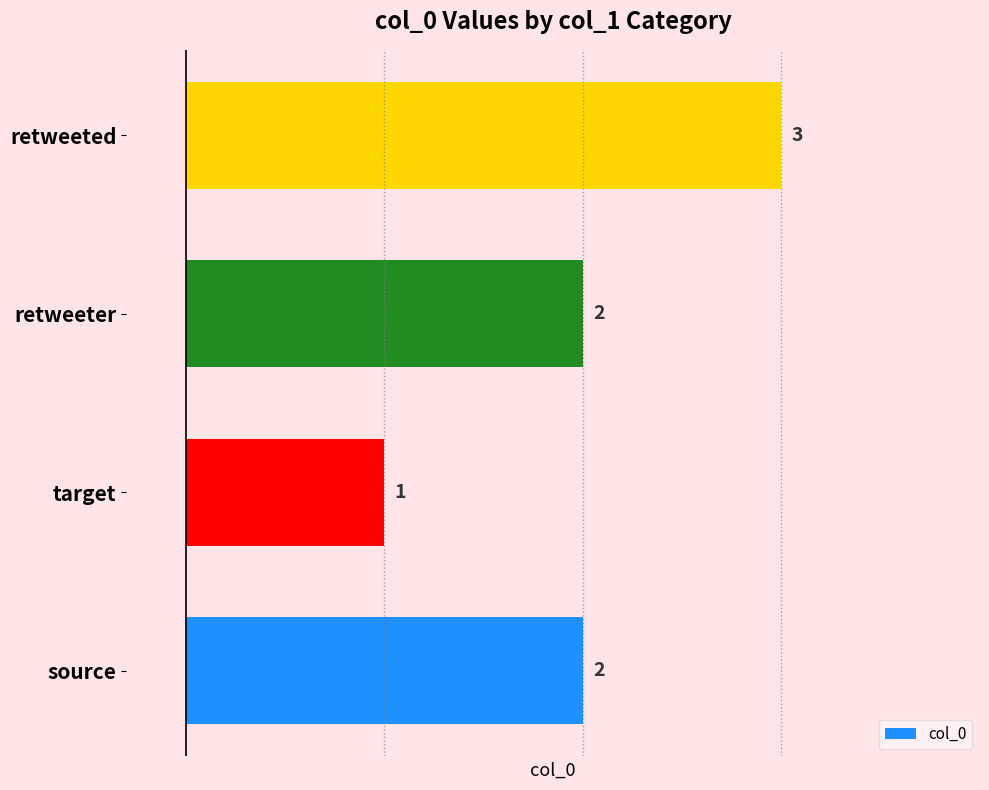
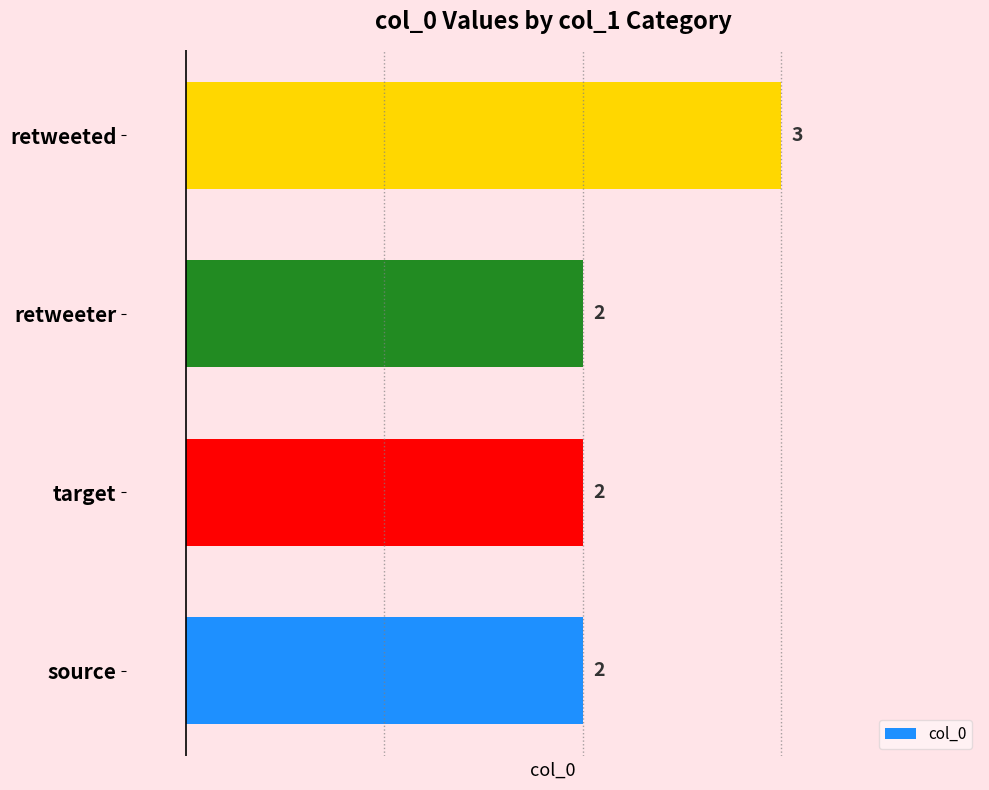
  {
    "retweeted": 3,
    "retweeter": 2,
-   "target": 1,
+   "target": 2,
    "source": 2
  }
